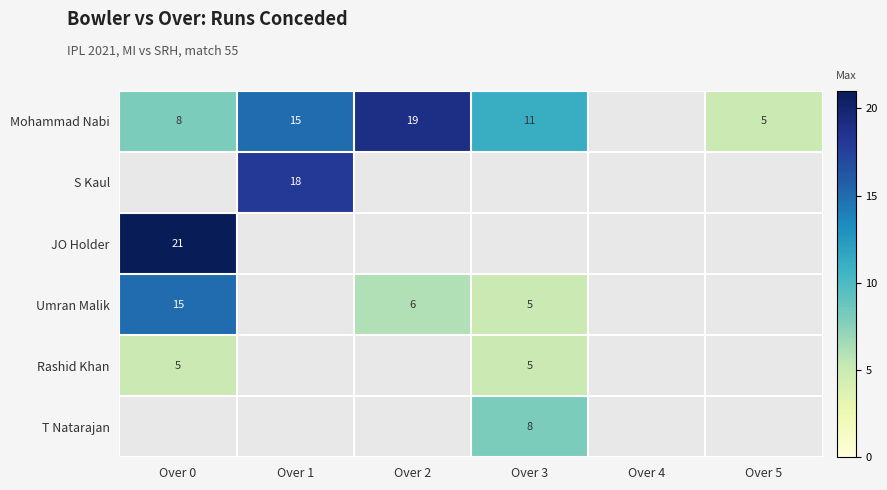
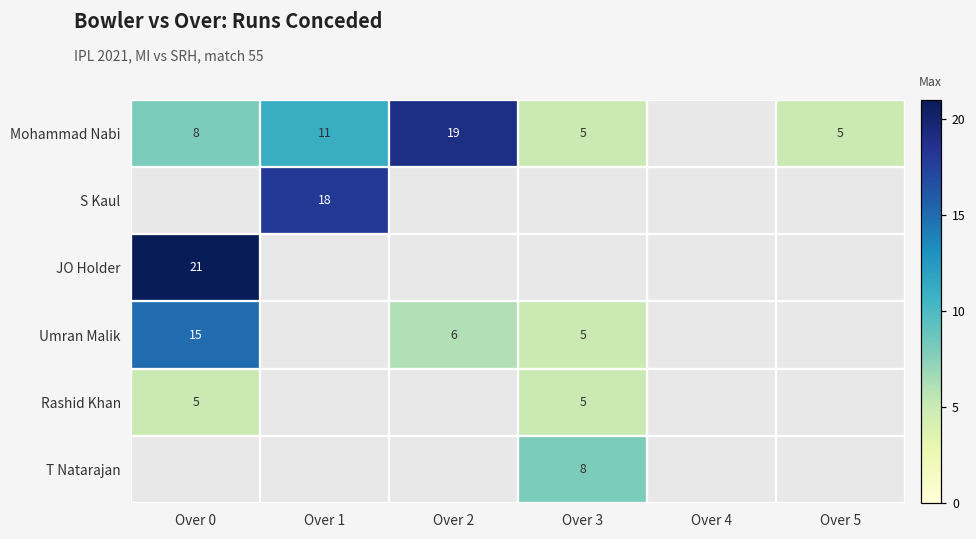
  {
    "Mohammad Nabi": {
      "Over 0": 8,
-     "Over 1": 15,
+     "Over 1": 11,
      "Over 2": 19,
-     "Over 3": 11,
+     "Over 3": 5,
      "Over 5": 5
    },
    "S Kaul": {
      "Over 1": 18
    },
    "JO Holder": {
      "Over 0": 21
    },
    "Umran Malik": {
      "Over 0": 15,
      "Over 2": 6,
      "Over 3": 5
    },
    "Rashid Khan": {
      "Over 0": 5,
      "Over 3": 5
    },
    "T Natarajan": {
      "Over 3": 8
    }
  }
